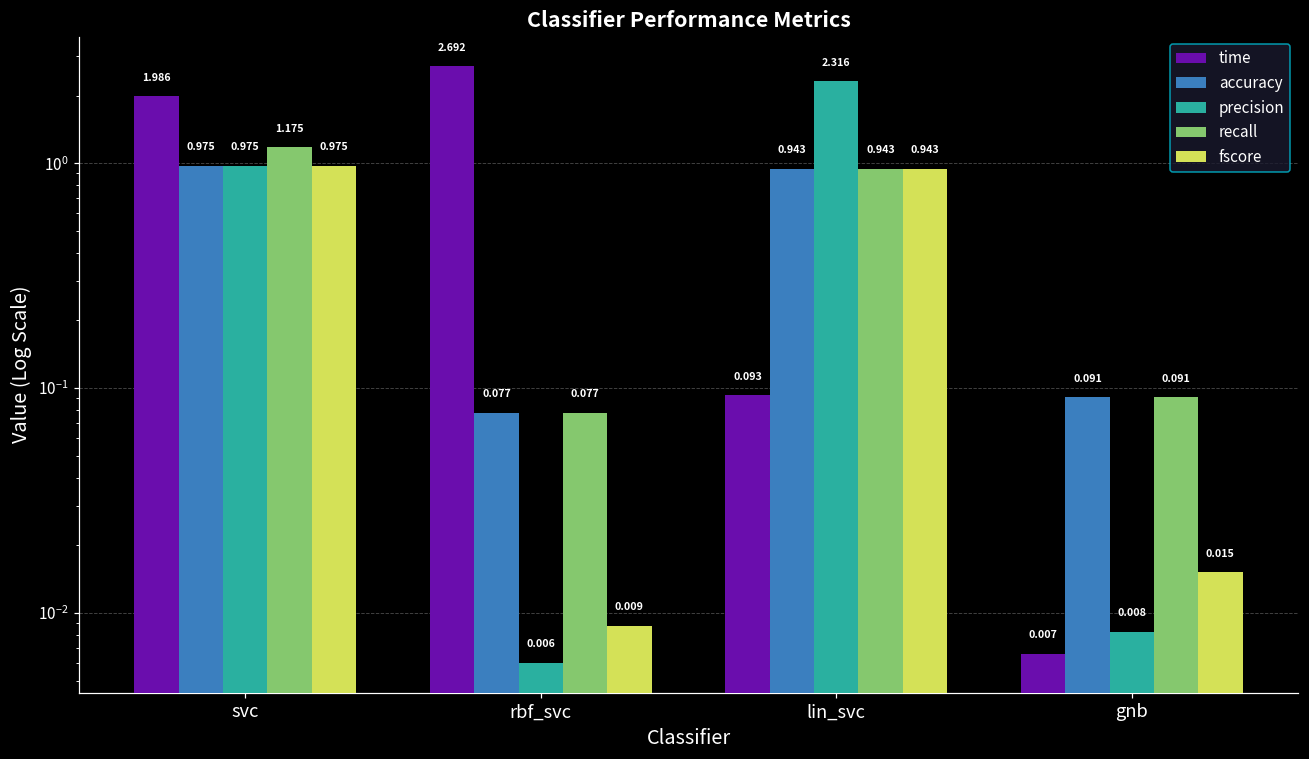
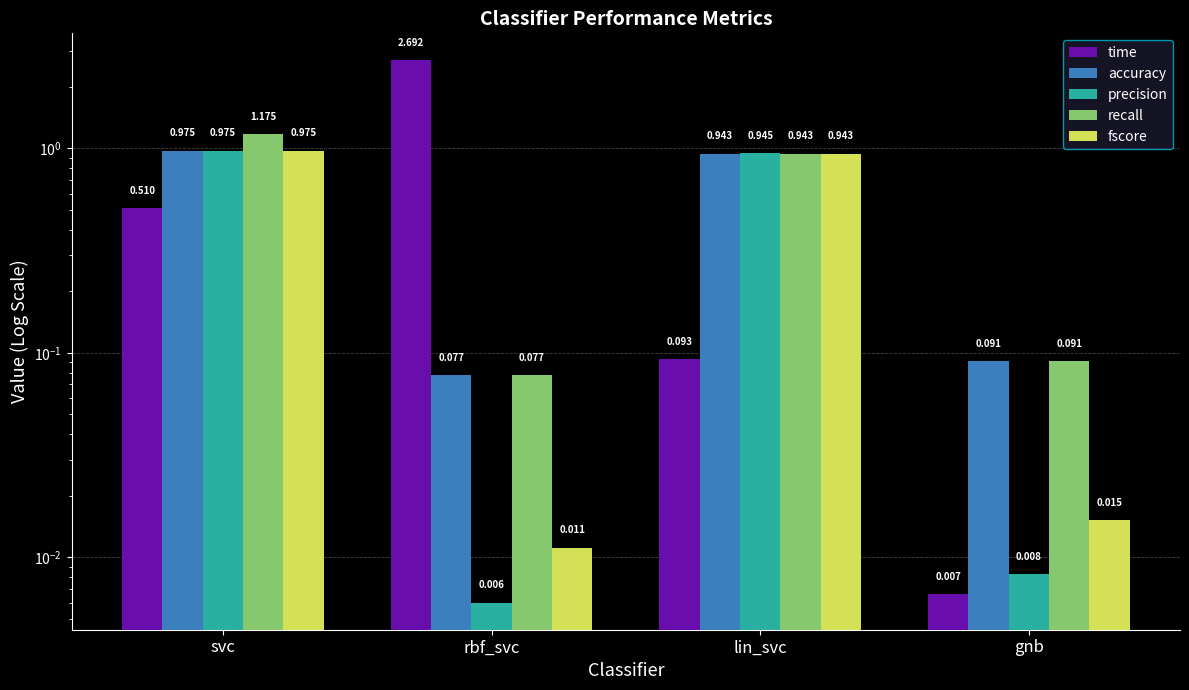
  {
    "time": {
-     "svc": 1.986,
+     "svc": 0.510,
      "rbf_svc": 2.692,
      "lin_svc": 0.093,
      "gnb": 0.007
    },
    "accuracy": {
      "svc": 0.975,
      "rbf_svc": 0.077,
      "lin_svc": 0.943,
      "gnb": 0.091
    },
    "precision": {
      "svc": 0.975,
      "rbf_svc": 0.006,
-     "lin_svc": 2.316,
+     "lin_svc": 0.945,
      "gnb": 0.008
    },
    "recall": {
      "svc": 1.175,
      "rbf_svc": 0.077,
      "lin_svc": 0.943,
      "gnb": 0.091
    },
    "fscore": {
      "svc": 0.975,
-     "rbf_svc": 0.009,
+     "rbf_svc": 0.011,
      "lin_svc": 0.943,
      "gnb": 0.015
    }
  }
